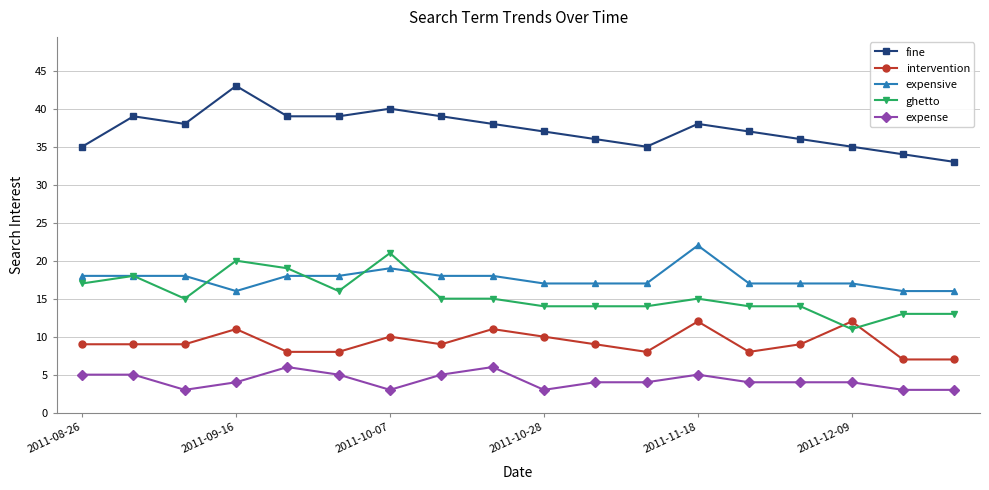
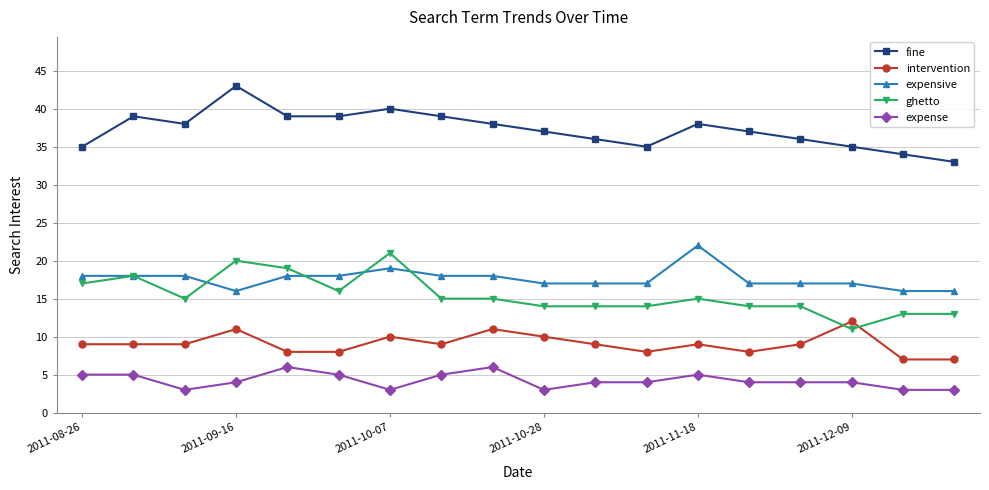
  {
    "fine": {
      "2011-08-26": 35,
      "2011-09-16": 43,
      "2011-10-07": 40,
      "2011-10-28": 37,
      "2011-11-18": 38,
      "2011-12-09": 35
    },
    "intervention": {
      "2011-08-26": 9,
      "2011-09-16": 11,
      "2011-10-07": 10,
      "2011-10-28": 10,
-     "2011-11-18": 12,
+     "2011-11-18": 9,
      "2011-12-09": 12
    },
    "expensive": {
      "2011-08-26": 18,
      "2011-09-16": 16,
      "2011-10-07": 19,
      "2011-10-28": 17,
      "2011-11-18": 22,
      "2011-12-09": 17
    },
    "ghetto": {
      "2011-08-26": 17,
      "2011-09-16": 20,
      "2011-10-07": 21,
      "2011-10-28": 14,
      "2011-11-18": 15,
      "2011-12-09": 11
    },
    "expense": {
      "2011-08-26": 5,
      "2011-09-16": 4,
      "2011-10-07": 3,
      "2011-10-28": 3,
      "2011-11-18": 5,
      "2011-12-09": 4
    }
  }
